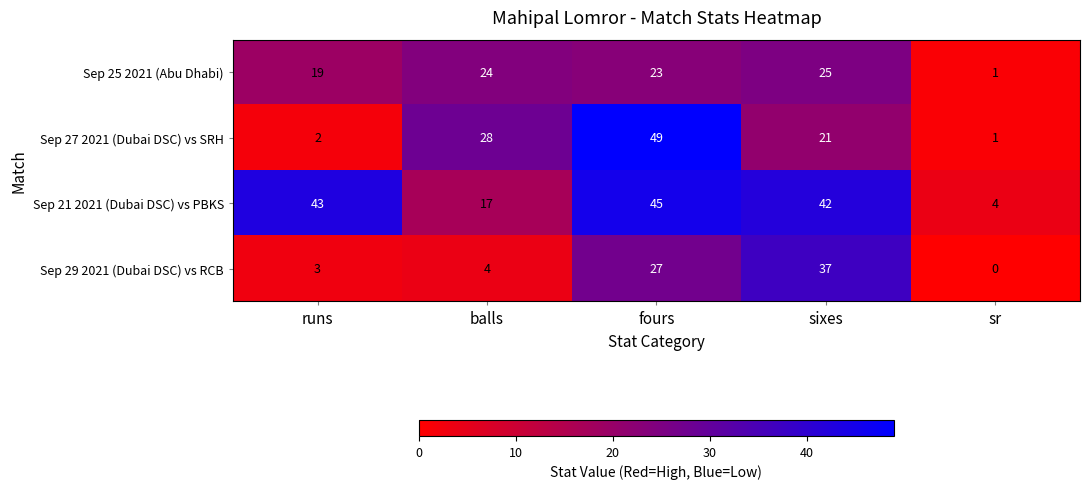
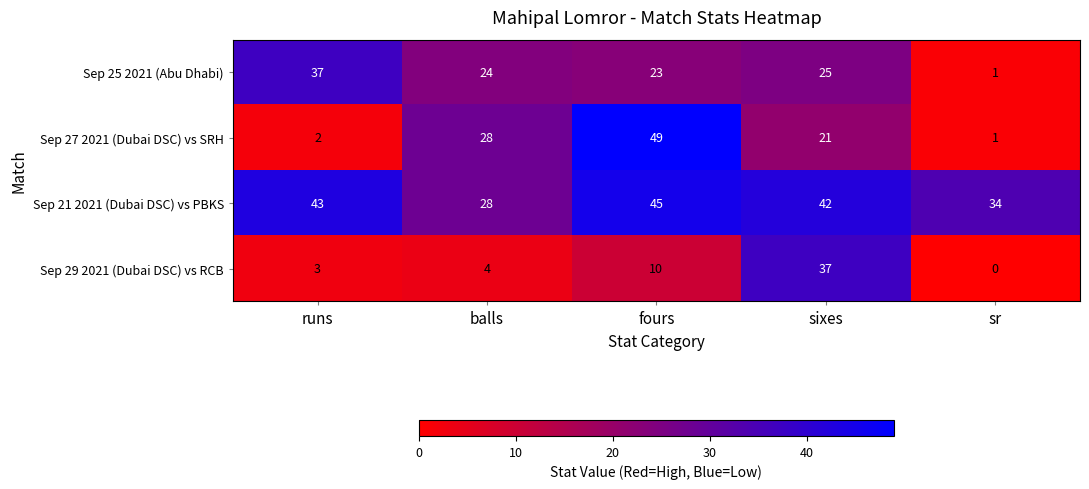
  {
    "Sep 25 2021 (Abu Dhabi)": {
-     "runs": 19,
+     "runs": 37,
      "balls": 24,
      "fours": 23,
      "sixes": 25,
      "sr": 1
    },
    "Sep 27 2021 (Dubai DSC) vs SRH": {
      "runs": 2,
      "balls": 28,
      "fours": 49,
      "sixes": 21,
      "sr": 1
    },
    "Sep 21 2021 (Dubai DSC) vs PBKS": {
      "runs": 43,
-     "balls": 17,
+     "balls": 28,
      "fours": 45,
      "sixes": 42,
-     "sr": 4
+     "sr": 34
    },
    "Sep 29 2021 (Dubai DSC) vs RCB": {
      "runs": 3,
      "balls": 4,
-     "fours": 27,
+     "fours": 10,
      "sixes": 37,
      "sr": 0
    }
  }
